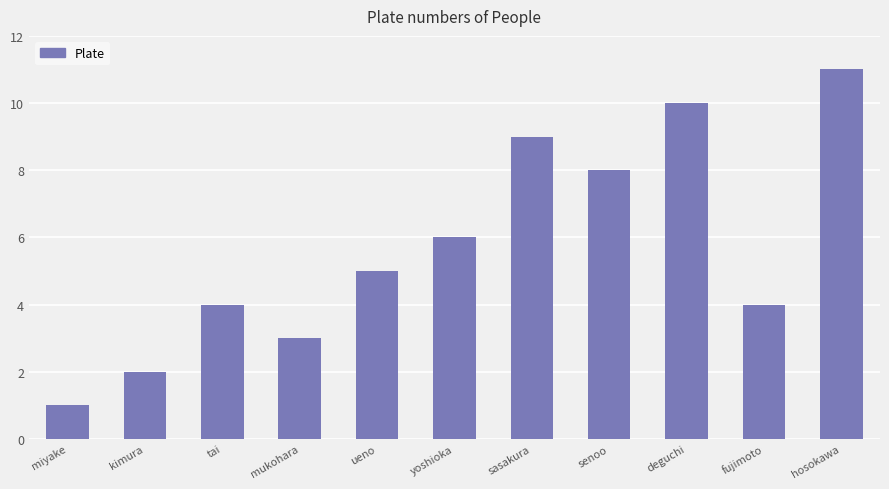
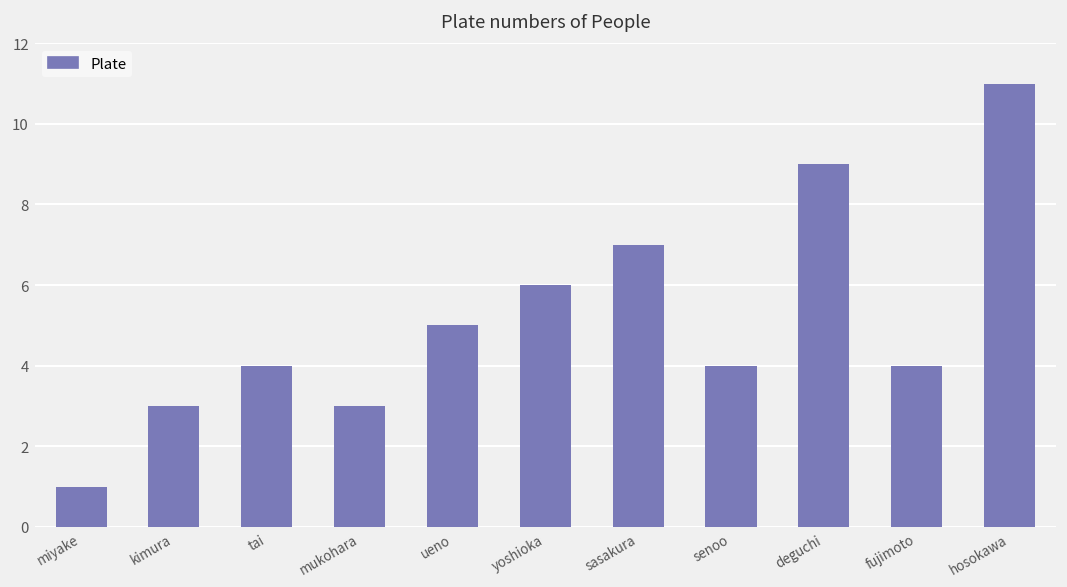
  {
    "miyake": 1,
-   "kimura": 2,
+   "kimura": 3,
    "tai": 4,
    "mukohara": 3,
    "ueno": 5,
    "yoshioka": 6,
-   "sasakura": 9,
-   "senoo": 8,
-   "deguchi": 10,
+   "sasakura": 7,
+   "senoo": 4,
+   "deguchi": 9,
    "fujimoto": 4,
    "hosokawa": 11
  }
